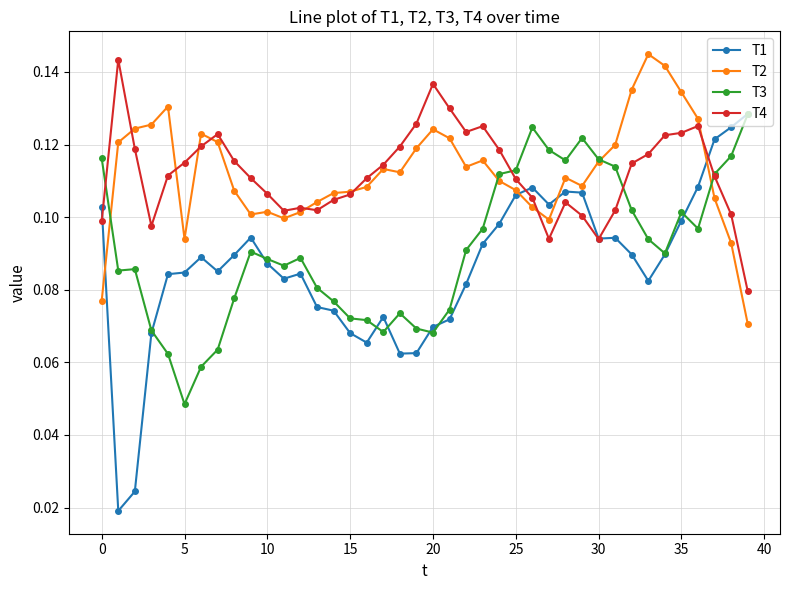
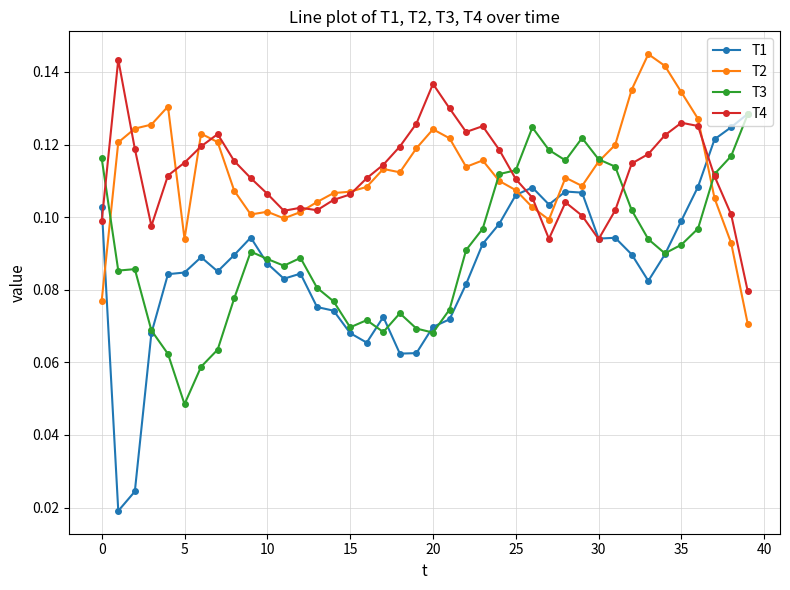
  {
    "T1": {
      "0": 0.103,
      "5": 0.085,
      "10": 0.087,
      "15": 0.068,
      "20": 0.070,
      "25": 0.106,
      "35": 0.099
    },
    "T2": {
      "0": 0.077,
      "5": 0.094,
      "10": 0.101,
      "15": 0.107,
      "20": 0.124,
      "25": 0.107,
      "35": 0.134
    },
    "T3": {
      "0": 0.116,
      "5": 0.048,
      "10": 0.088,
-     "15": 0.072,
+     "15": 0.070,
      "20": 0.068,
      "25": 0.113,
-     "35": 0.101
+     "35": 0.092
    },
    "T4": {
      "0": 0.099,
      "5": 0.115,
      "10": 0.106,
      "15": 0.106,
      "20": 0.137,
      "25": 0.110,
-     "35": 0.123
+     "35": 0.126
    }
  }
